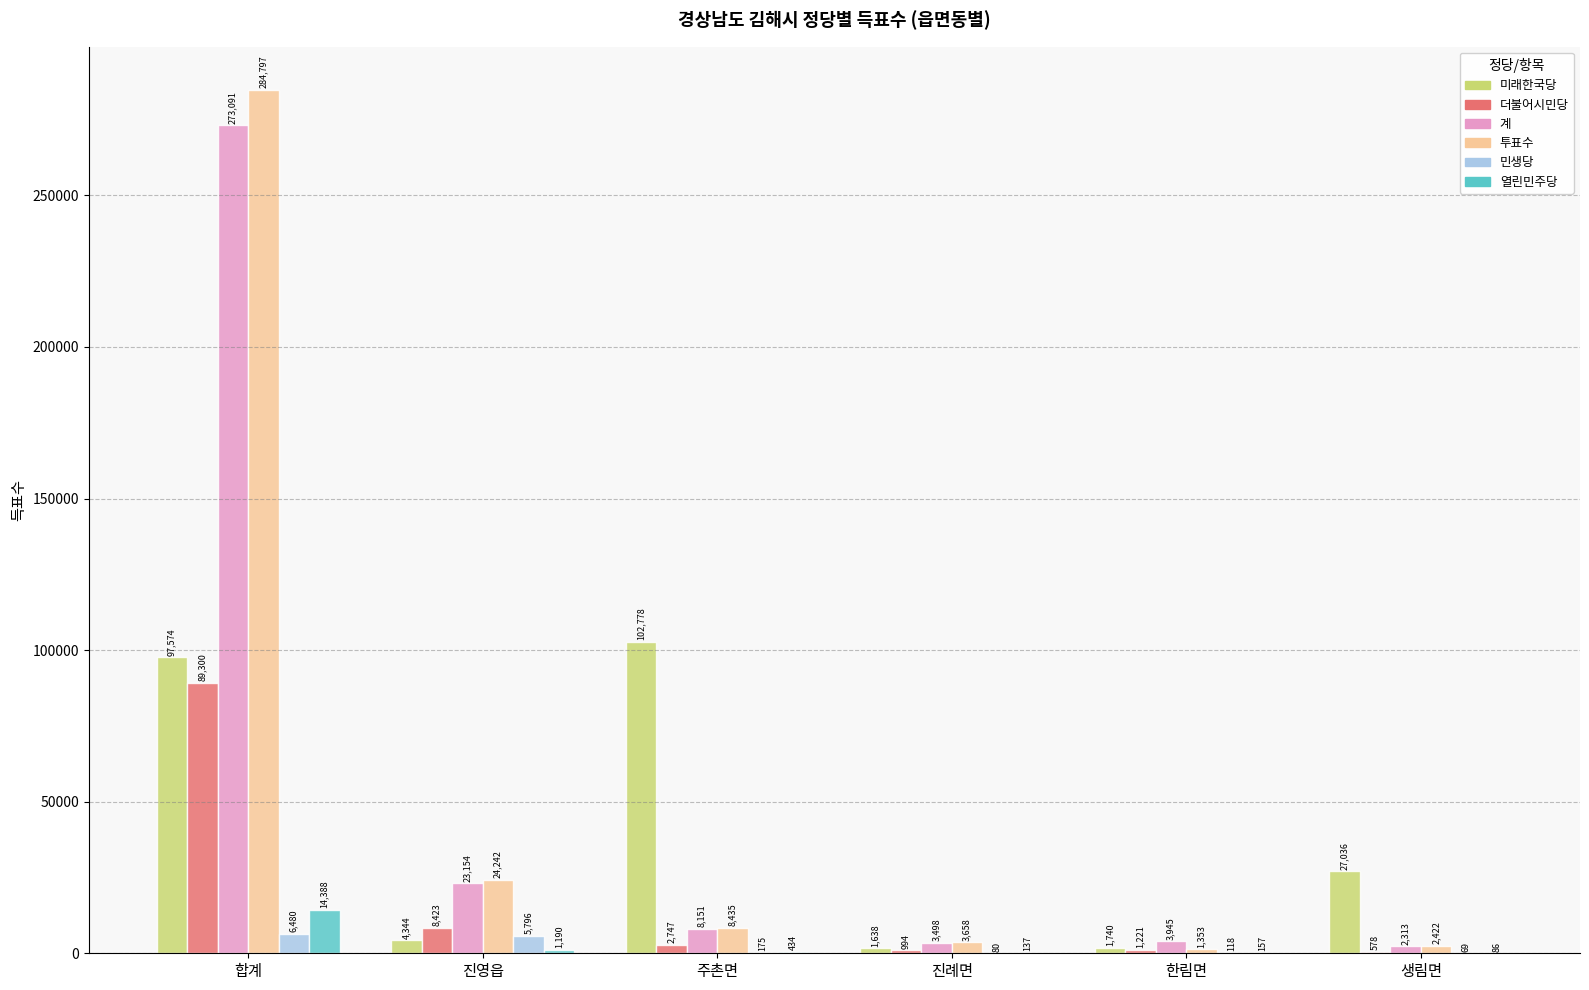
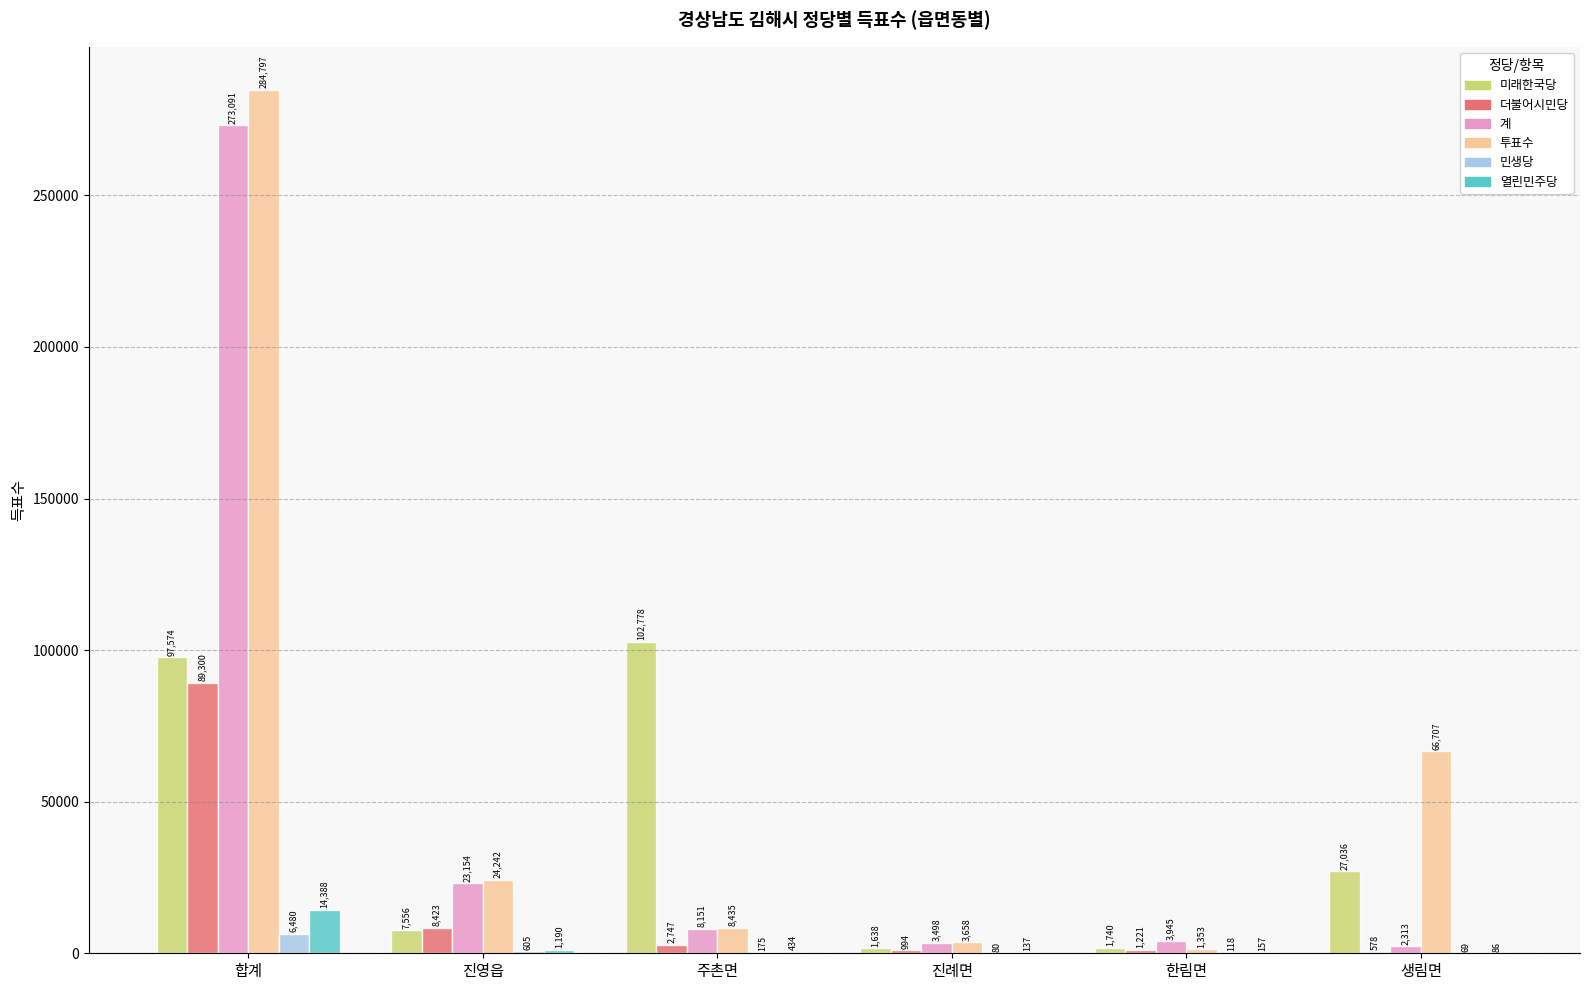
  {
    "미래한국당": {
      "합계": "97,574",
-     "진영읍": "4,344",
+     "진영읍": "7,556",
      "주촌면": "102,778",
      "진례면": "1,638",
      "한림면": "1,740",
      "생림면": "27,036"
    },
    "더불어시민당": {
      "합계": "89,300",
      "진영읍": "8,423",
      "주촌면": "2,747",
      "진례면": "994",
      "한림면": "1,221",
      "생림면": "578"
    },
    "계": {
      "합계": "273,091",
      "진영읍": "23,154",
      "주촌면": "8,151",
      "진례면": "3,498",
      "한림면": "3,945",
      "생림면": "2,313"
    },
    "투표수": {
      "합계": "284,797",
      "진영읍": "24,242",
      "주촌면": "8,435",
      "진례면": "3,658",
      "한림면": "1,353",
-     "생림면": "2,422"
+     "생림면": "66,707"
    },
    "민생당": {
      "합계": "6,480",
-     "진영읍": "5,796",
+     "진영읍": "605",
      "주촌면": "175",
      "진례면": "80",
      "한림면": "118",
      "생림면": "69"
    },
    "열린민주당": {
      "합계": "14,388",
      "진영읍": "1,190",
      "주촌면": "434",
      "진례면": "137",
      "한림면": "157",
      "생림면": "86"
    }
  }
